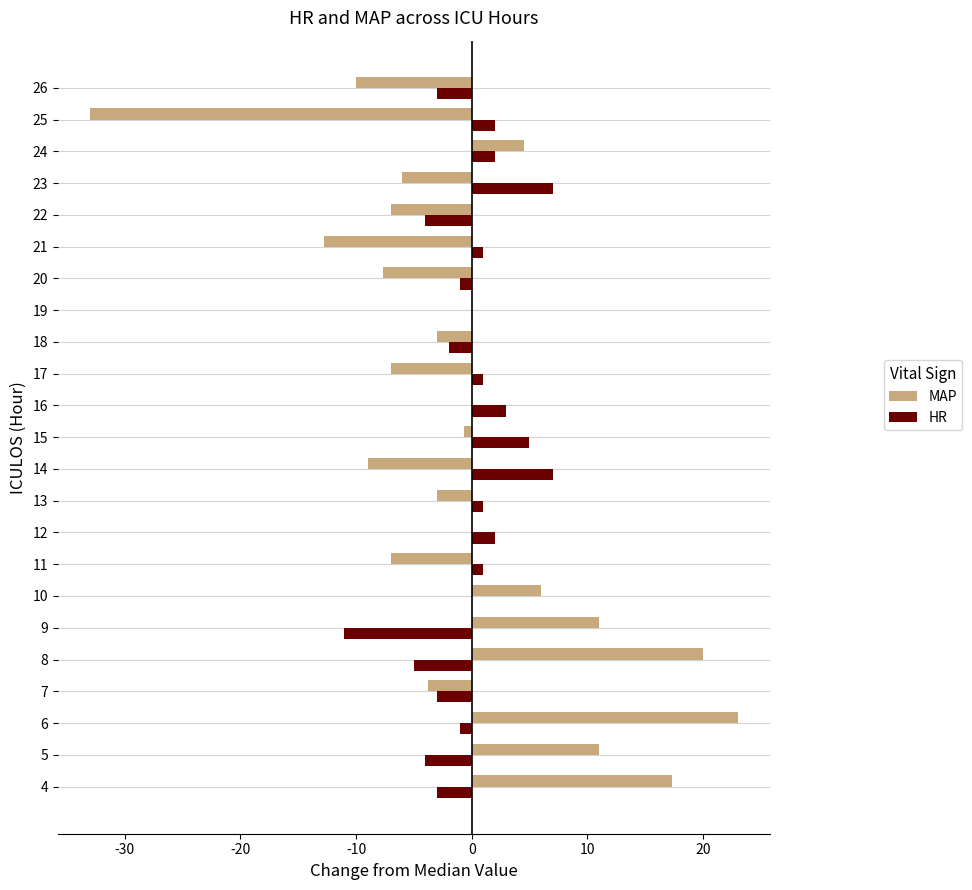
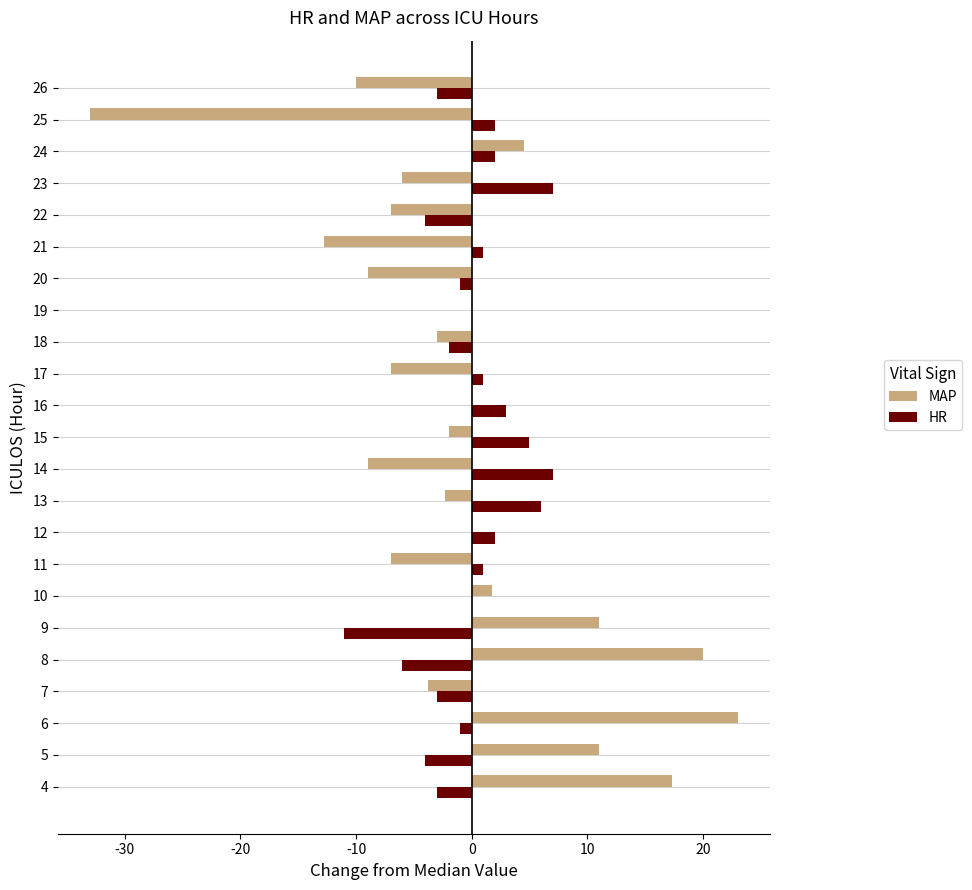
  {
    "MAP": {
      "26": -10.0,
      "25": -33.0,
      "24": 4.5,
      "23": -6.0,
      "22": -7.0,
      "21": -12.8,
-     "20": -7.7,
+     "20": -9.0,
      "19": 0.0,
      "18": -3.0,
      "17": -7.0,
      "16": 0.0,
-     "15": -0.7,
+     "15": -2.0,
      "14": -9.0,
-     "13": -3.0,
+     "13": -2.3,
      "12": 0.0,
      "11": -7.0,
-     "10": 6.0,
+     "10": 1.8,
      "9": 11.0,
      "8": 20.0,
      "7": -3.8,
      "6": 23.0,
      "5": 11.0,
      "4": 17.3
    },
    "HR": {
      "26": -3.0,
      "25": 2.0,
      "24": 2.0,
      "23": 7.0,
      "22": -4.0,
      "21": 1.0,
      "20": -1.0,
      "19": 0.0,
      "18": -2.0,
      "17": 1.0,
      "16": 3.0,
      "15": 5.0,
      "14": 7.0,
-     "13": 1.0,
+     "13": 6.0,
      "12": 2.0,
      "11": 1.0,
      "10": 0.0,
      "9": -11.0,
-     "8": -5.0,
+     "8": -6.0,
      "7": -3.0,
      "6": -1.0,
      "5": -4.0,
      "4": -3.0
    }
  }
